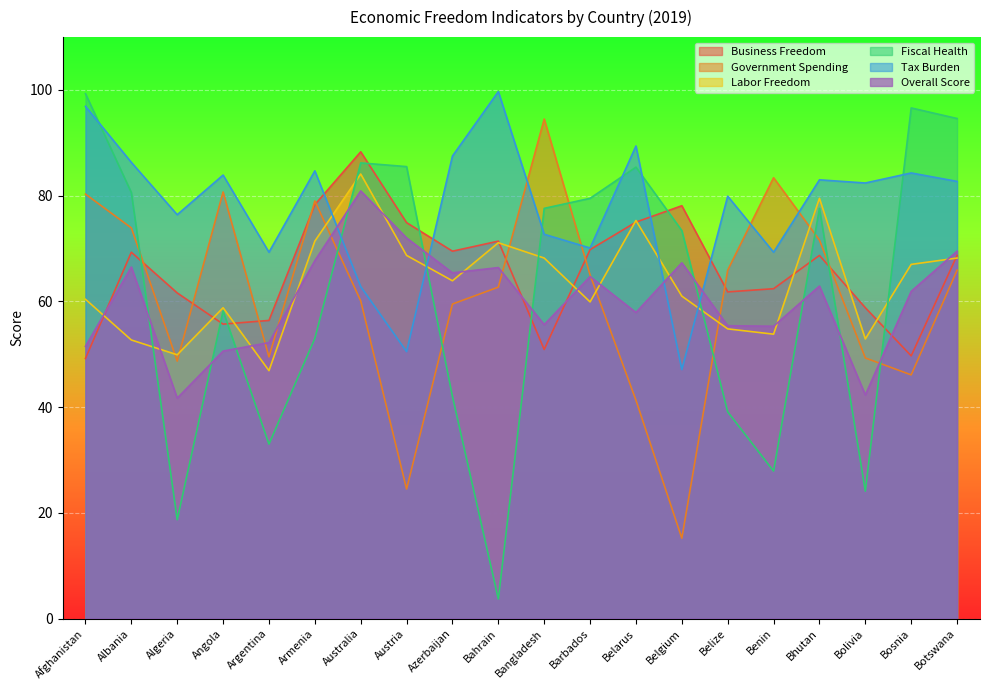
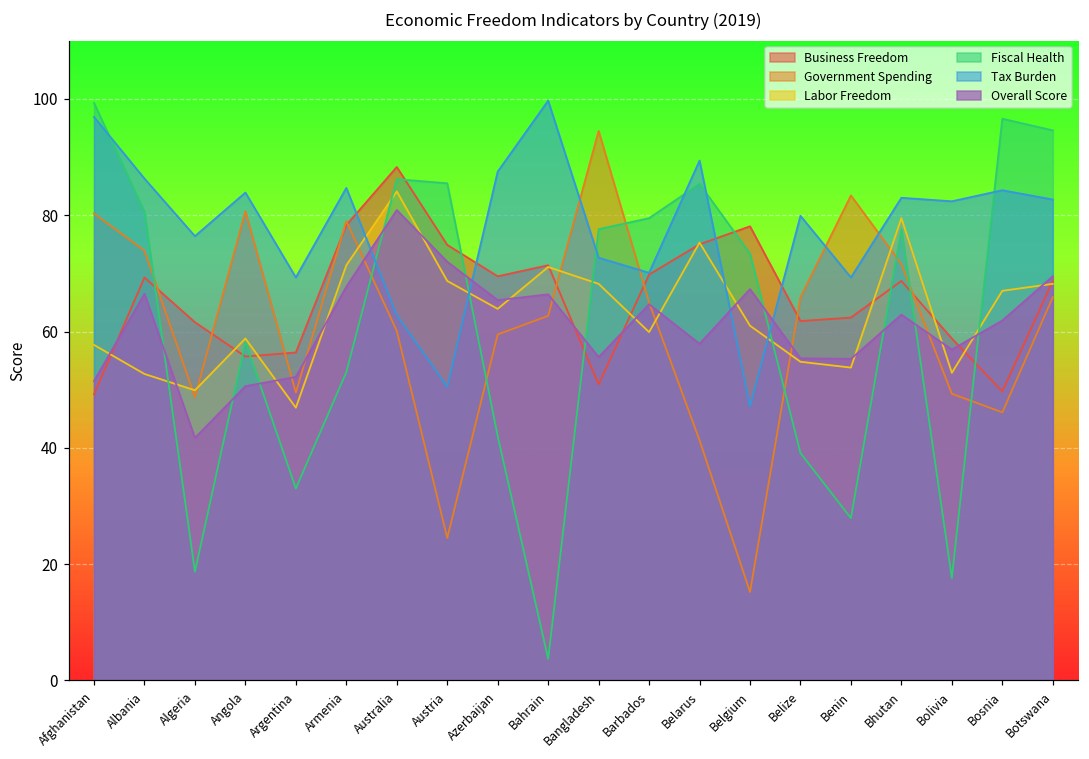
  {
    "Labor Freedom": {
-     "Afghanistan": 60,
+     "Afghanistan": 58,
      "Albania": 53,
      "Algeria": 50,
      "Angola": 59,
      "Argentina": 47,
      "Armenia": 71,
      "Australia": 84,
      "Austria": 69,
      "Azerbaijan": 64,
      "Bangladesh": 68,
      "Barbados": 60,
      "Belgium": 61,
      "Belize": 55,
      "Benin": 54,
      "Bhutan": 80,
      "Bolivia": 53,
      "Bosnia": 67,
      "Botswana": 68
    },
    "Fiscal Health": {
      "Afghanistan": 99,
      "Albania": 81,
      "Algeria": 19,
      "Angola": 58,
      "Argentina": 33,
      "Armenia": 53,
      "Australia": 86,
      "Austria": 86,
      "Azerbaijan": 42,
      "Bahrain": 4,
      "Bangladesh": 78,
      "Barbados": 80,
      "Belarus": 85,
      "Belgium": 73,
      "Belize": 39,
      "Benin": 28,
      "Bhutan": 78,
-     "Bolivia": 24,
+     "Bolivia": 18,
      "Bosnia": 97,
      "Botswana": 95
    },
    "Tax Burden": {
      "Afghanistan": 97,
      "Albania": 86,
      "Algeria": 76,
      "Angola": 84,
      "Argentina": 69,
      "Armenia": 85,
      "Australia": 63,
      "Austria": 51,
      "Azerbaijan": 88,
      "Bahrain": 100,
      "Bangladesh": 73,
      "Belarus": 89,
      "Belgium": 47,
      "Belize": 80,
      "Benin": 69,
      "Bhutan": 83,
      "Bolivia": 82,
      "Bosnia": 84,
      "Botswana": 83
    },
    "Overall Score": {
      "Afghanistan": 52,
      "Albania": 67,
      "Algeria": 42,
      "Angola": 51,
      "Argentina": 52,
      "Armenia": 68,
      "Australia": 81,
      "Austria": 72,
      "Azerbaijan": 65,
      "Bahrain": 66,
      "Bangladesh": 56,
      "Belarus": 58,
      "Belgium": 67,
      "Belize": 55,
      "Benin": 55,
      "Bhutan": 63,
-     "Bolivia": 42,
+     "Bolivia": 57,
      "Bosnia": 62,
      "Botswana": 70
    }
  }
